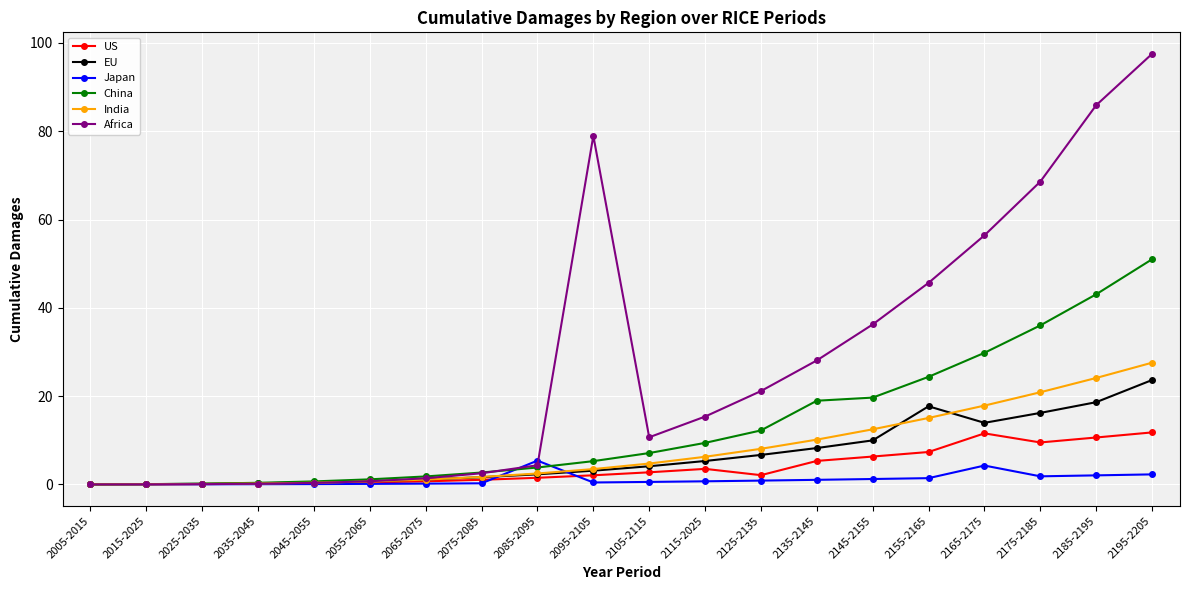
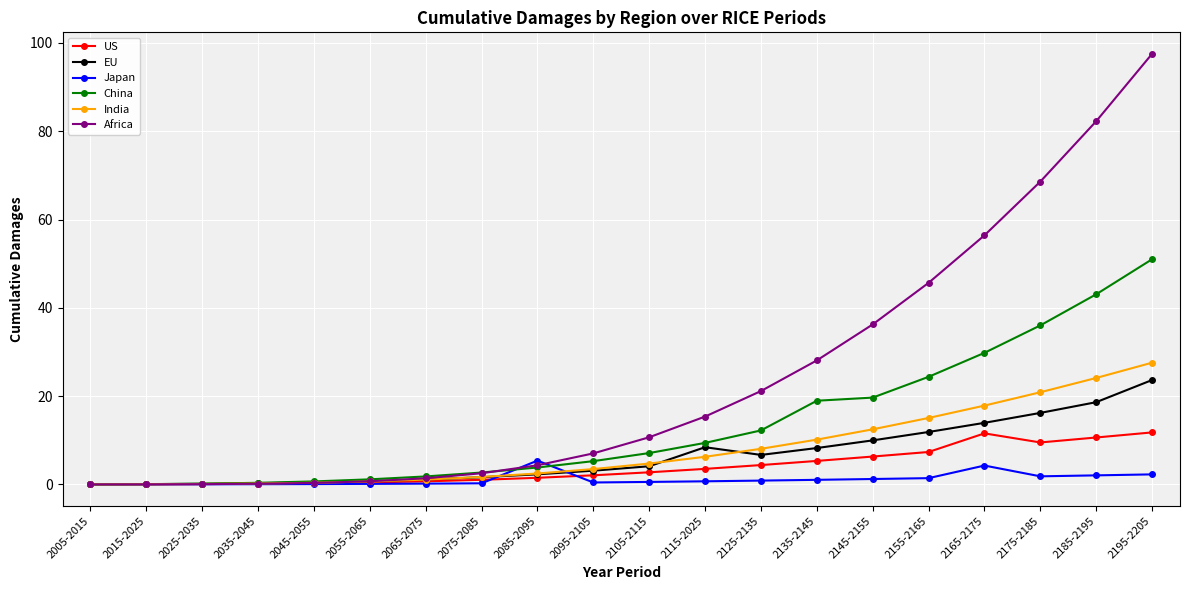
  {
    "US": {
      "2075-2085": 1,
      "2085-2095": 1,
      "2095-2105": 2,
      "2105-2115": 3,
      "2115-2025": 4,
-     "2125-2135": 2,
+     "2125-2135": 4,
      "2135-2145": 5,
      "2145-2155": 6,
      "2155-2165": 7,
      "2165-2175": 12,
      "2175-2185": 10,
      "2185-2195": 11,
      "2195-2205": 12
    },
    "EU": {
      "2105-2115": 4,
-     "2115-2025": 5,
+     "2115-2025": 8,
      "2125-2135": 7,
      "2135-2145": 8,
      "2145-2155": 10,
-     "2155-2165": 18,
+     "2155-2165": 12,
      "2165-2175": 14,
      "2175-2185": 16,
      "2185-2195": 19,
      "2195-2205": 24
    },
    "Japan": {
      "2075-2085": 0,
      "2085-2095": 5,
      "2095-2105": 0,
      "2105-2115": 1,
      "2115-2025": 1,
      "2125-2135": 1,
      "2135-2145": 1,
      "2145-2155": 1,
      "2155-2165": 1,
      "2165-2175": 4,
      "2175-2185": 2,
      "2185-2195": 2,
      "2195-2205": 2
    },
    "China": {
      "2095-2105": 5,
      "2105-2115": 7,
      "2115-2025": 9,
      "2125-2135": 12,
      "2135-2145": 19,
      "2145-2155": 20,
      "2155-2165": 24,
      "2165-2175": 30,
      "2175-2185": 36,
      "2185-2195": 43,
      "2195-2205": 51
    },
    "India": {
      "2105-2115": 5,
      "2115-2025": 6,
      "2125-2135": 8,
      "2135-2145": 10,
      "2145-2155": 12,
      "2155-2165": 15,
      "2165-2175": 18,
      "2175-2185": 21,
      "2185-2195": 24,
      "2195-2205": 28
    },
    "Africa": {
-     "2095-2105": 79,
+     "2095-2105": 7,
      "2105-2115": 11,
      "2115-2025": 15,
      "2125-2135": 21,
      "2135-2145": 28,
      "2145-2155": 36,
      "2155-2165": 46,
      "2165-2175": 56,
      "2175-2185": 69,
-     "2185-2195": 86,
+     "2185-2195": 82,
      "2195-2205": 98
    }
  }
